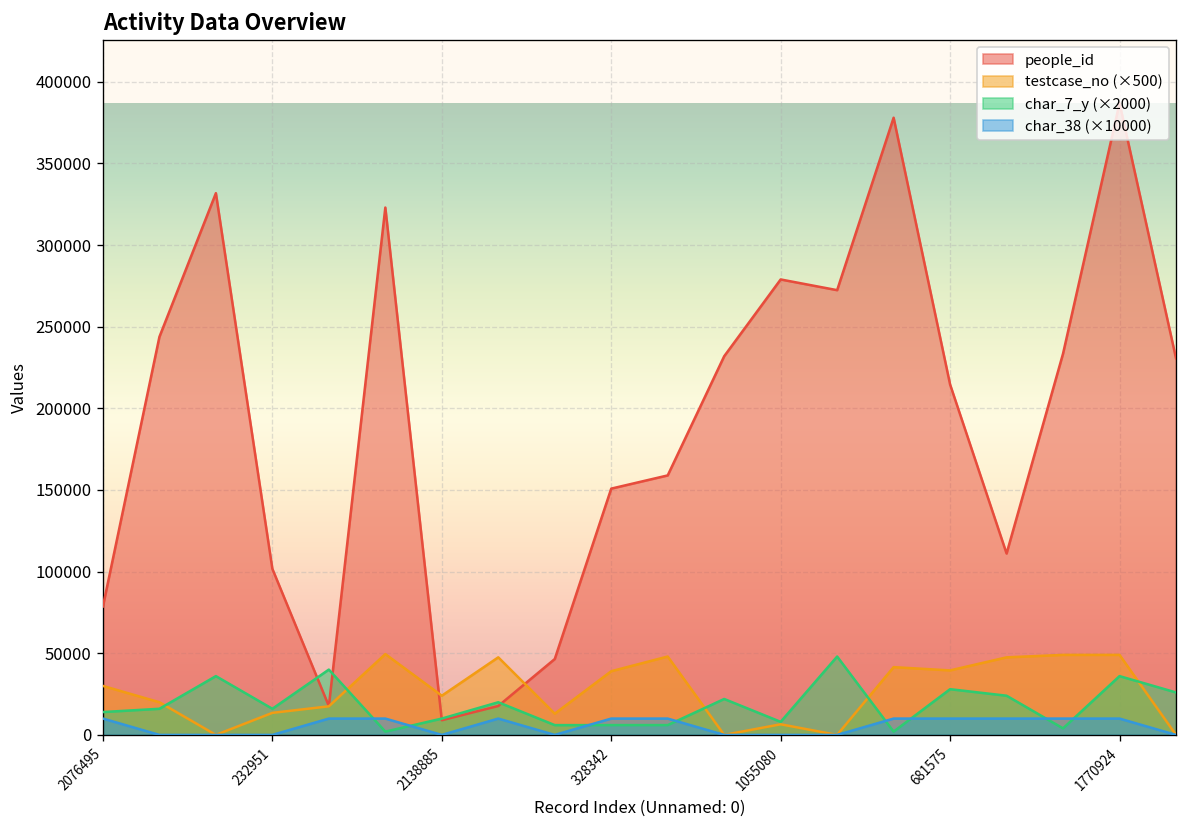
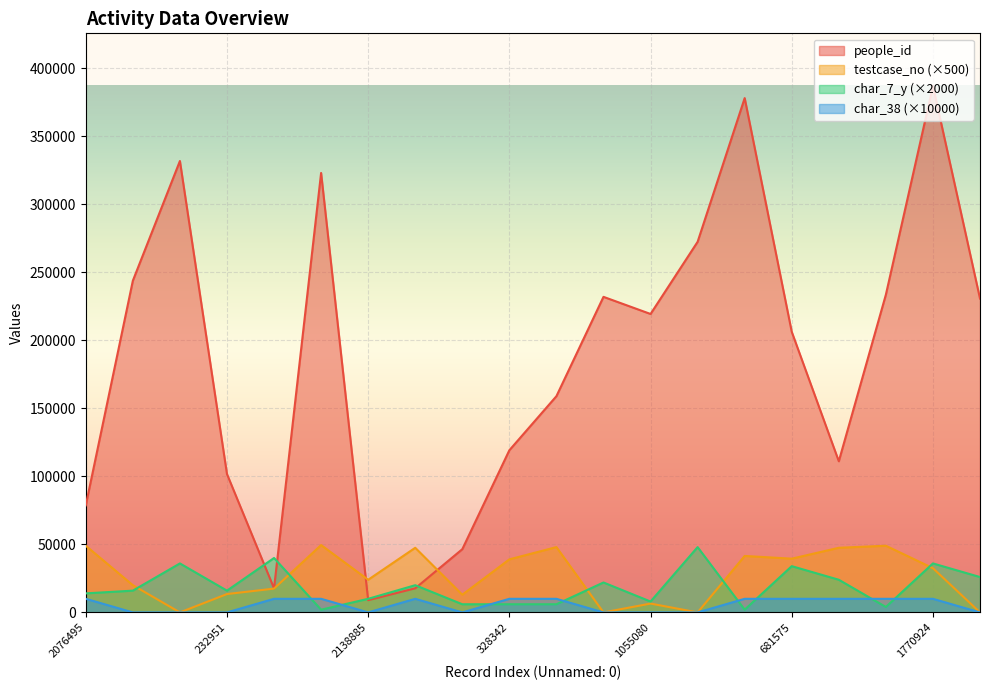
  {
    "people_id": {
      "2076495": 79000,
      "232951": 102000,
-     "328342": 151000,
-     "1055080": 279000,
-     "681575": 215000
+     "328342": 119000,
+     "1055080": 219000,
+     "681575": 206000
    },
    "testcase_no (×500)": {
-     "2076495": 30000,
+     "2076495": 49000,
      "232951": 14000,
      "2138885": 24000,
      "328342": 39000,
      "681575": 40000,
-     "1770924": 49000
+     "1770924": 33000
    },
    "char_7_y (×2000)": {
      "2076495": 14000,
      "232951": 16000,
      "328342": 6000,
-     "681575": 28000,
+     "681575": 34000,
      "1770924": 36000
    },
    "char_38 (×10000)": {
      "2076495": 10000,
      "232951": 0,
      "2138885": 0,
      "328342": 10000,
      "1055080": 0,
      "681575": 10000,
      "1770924": 10000
    }
  }
